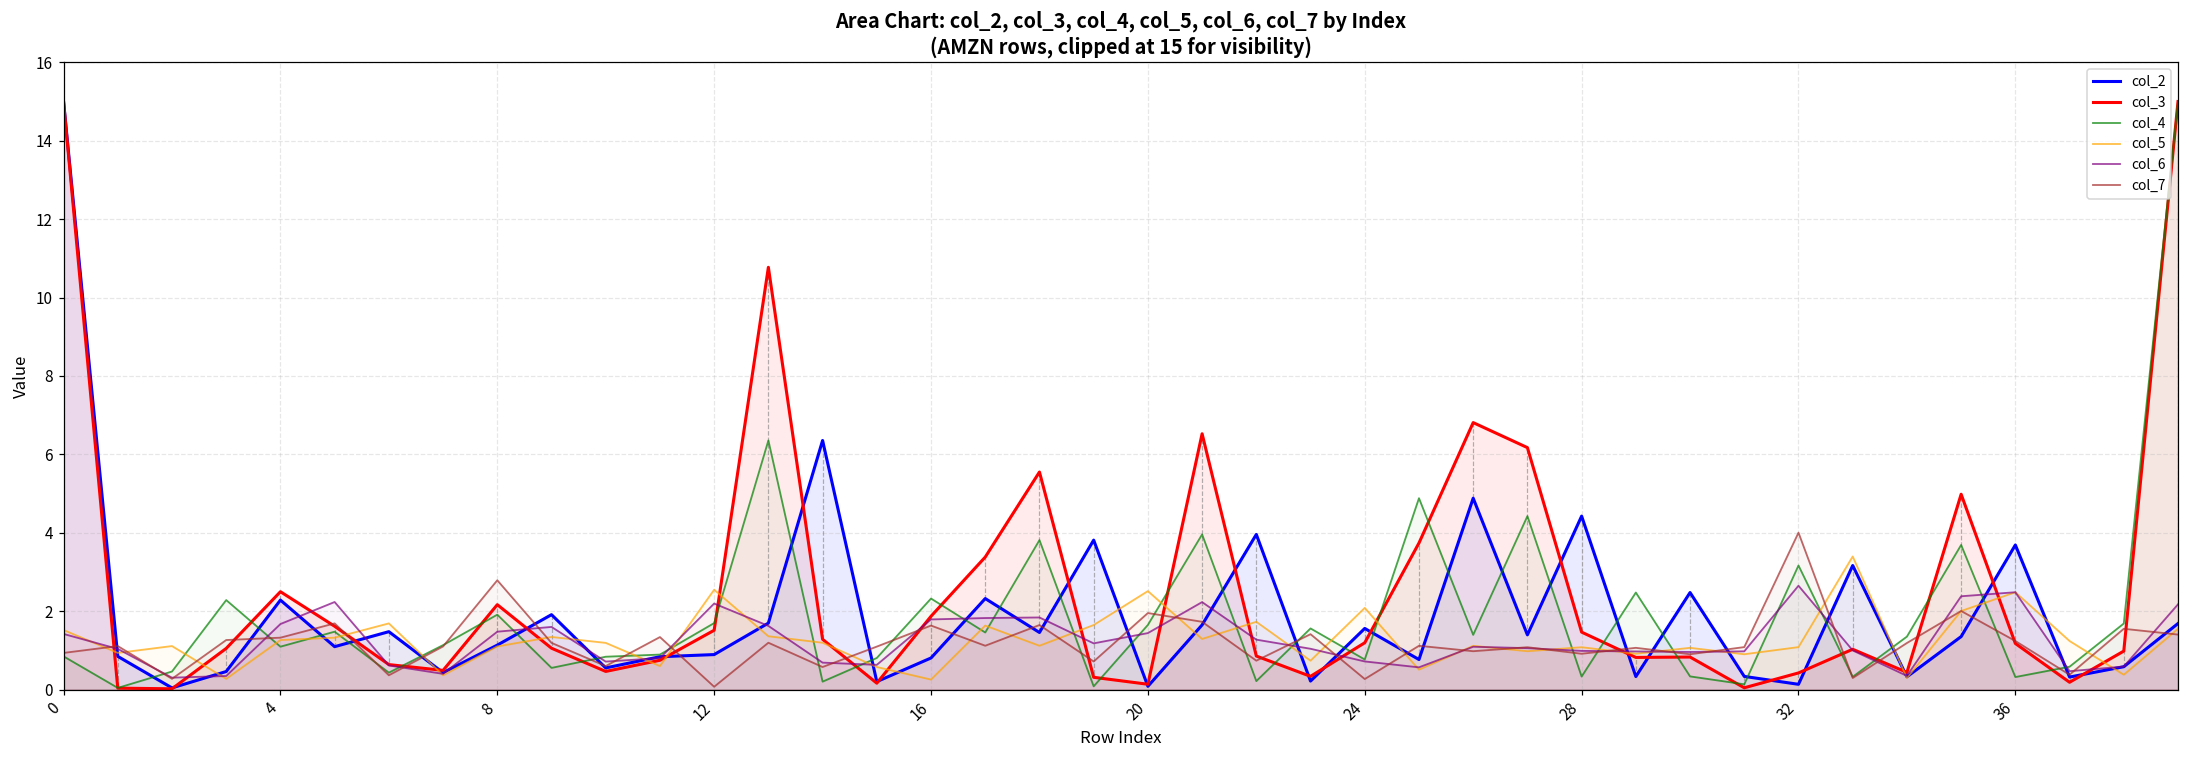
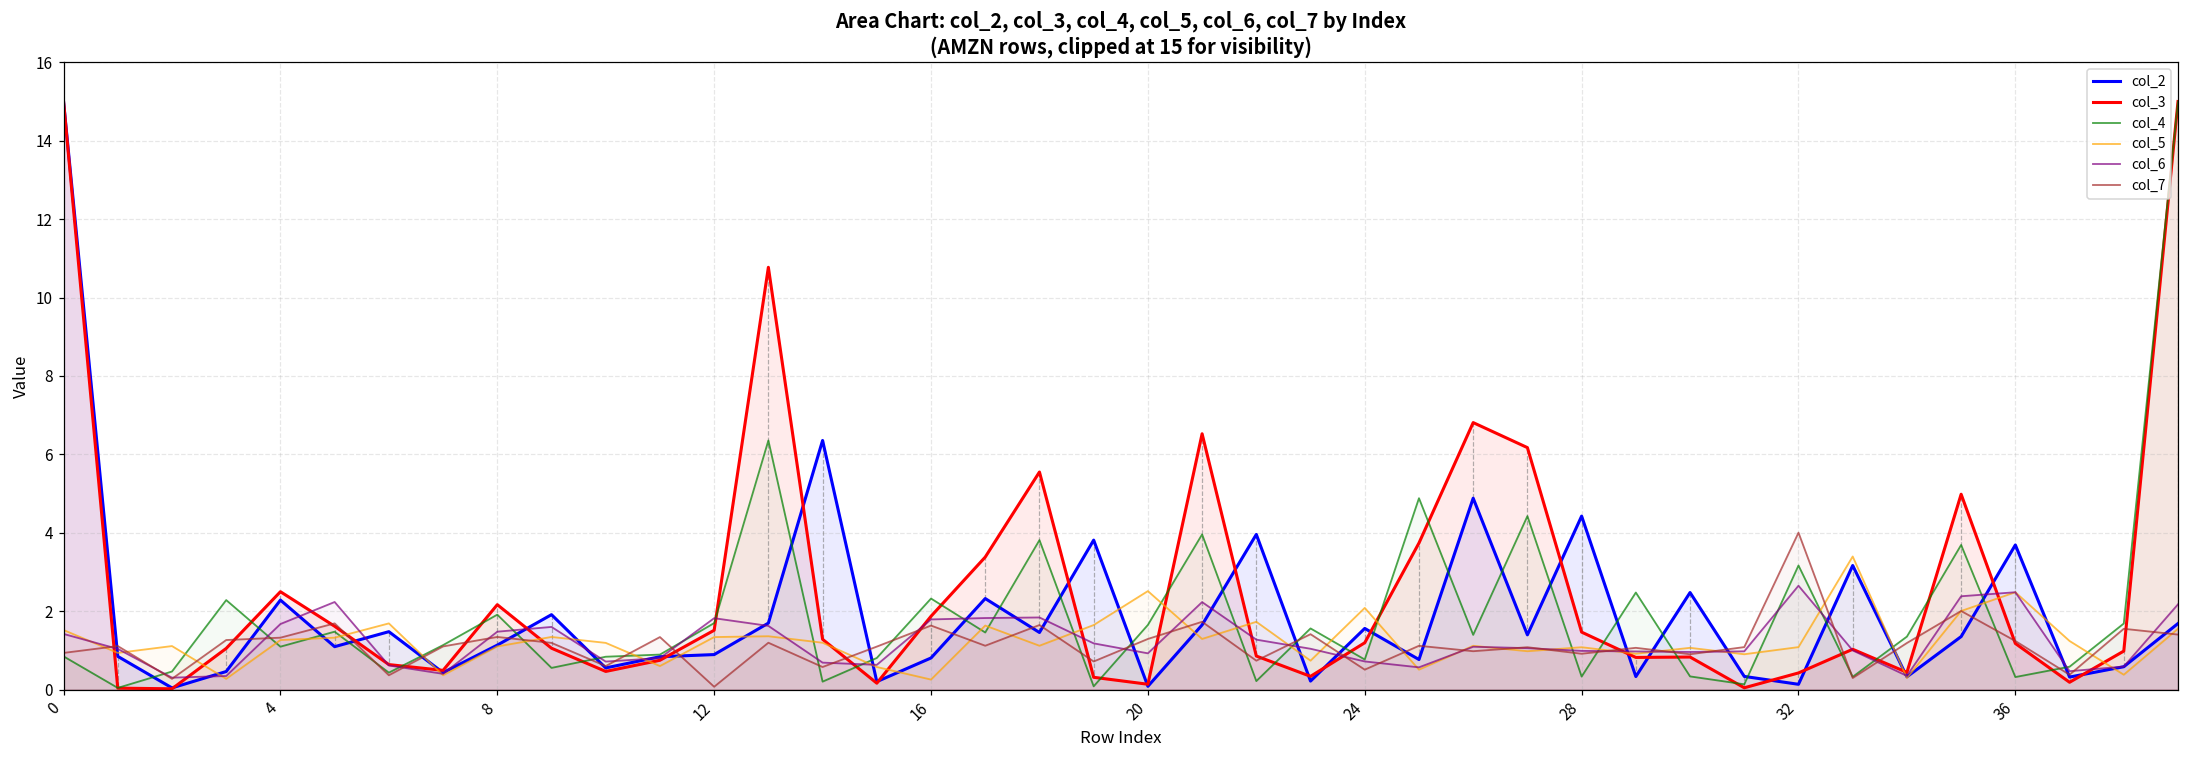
  {
    "col_4": {
      "0": 0.8,
      "4": 1.1,
      "8": 1.9,
      "12": 1.7,
      "16": 2.3,
      "20": 1.6,
      "28": 0.3,
      "32": 3.2,
      "36": 0.3
    },
    "col_5": {
      "0": 1.5,
-     "12": 2.5,
+     "12": 1.3,
      "16": 0.3,
      "20": 2.5,
      "24": 2.1,
      "28": 1.1,
      "32": 1.1
    },
    "col_6": {
      "0": 1.4,
      "4": 1.7,
      "8": 1.5,
-     "12": 2.2,
+     "12": 1.8,
      "16": 1.8,
-     "20": 1.4,
+     "20": 0.9,
      "28": 1.0,
      "32": 2.6
    },
    "col_7": {
      "0": 0.9,
-     "8": 2.8,
+     "8": 1.3,
      "12": 0.1,
      "16": 1.6,
-     "20": 2.0,
-     "24": 0.3,
+     "20": 1.3,
+     "24": 0.5,
      "28": 0.9,
      "32": 4.0
    }
  }
